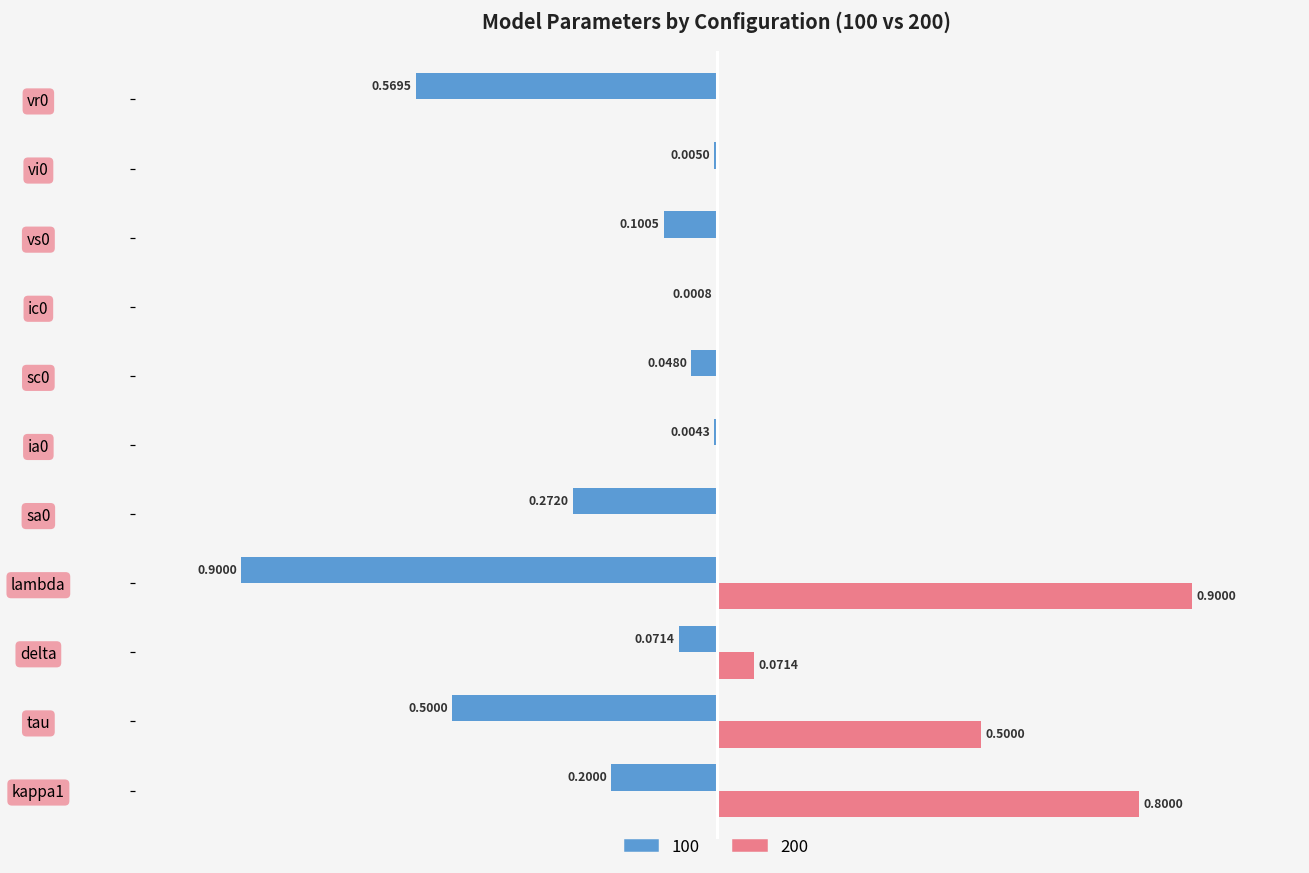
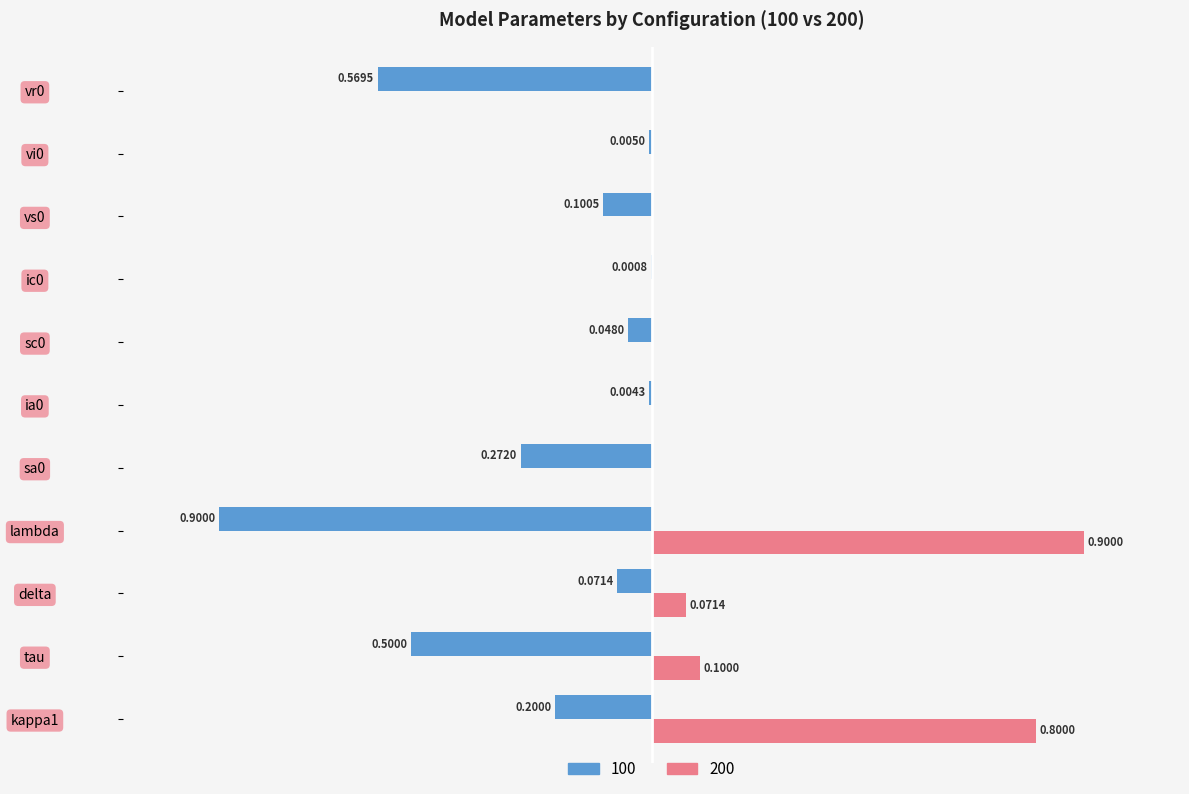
  {
    "200": {
      "lambda": 0.9000,
      "delta": 0.0714,
-     "tau": 0.5000,
+     "tau": 0.1000,
      "kappa1": 0.8000
    }
  }
